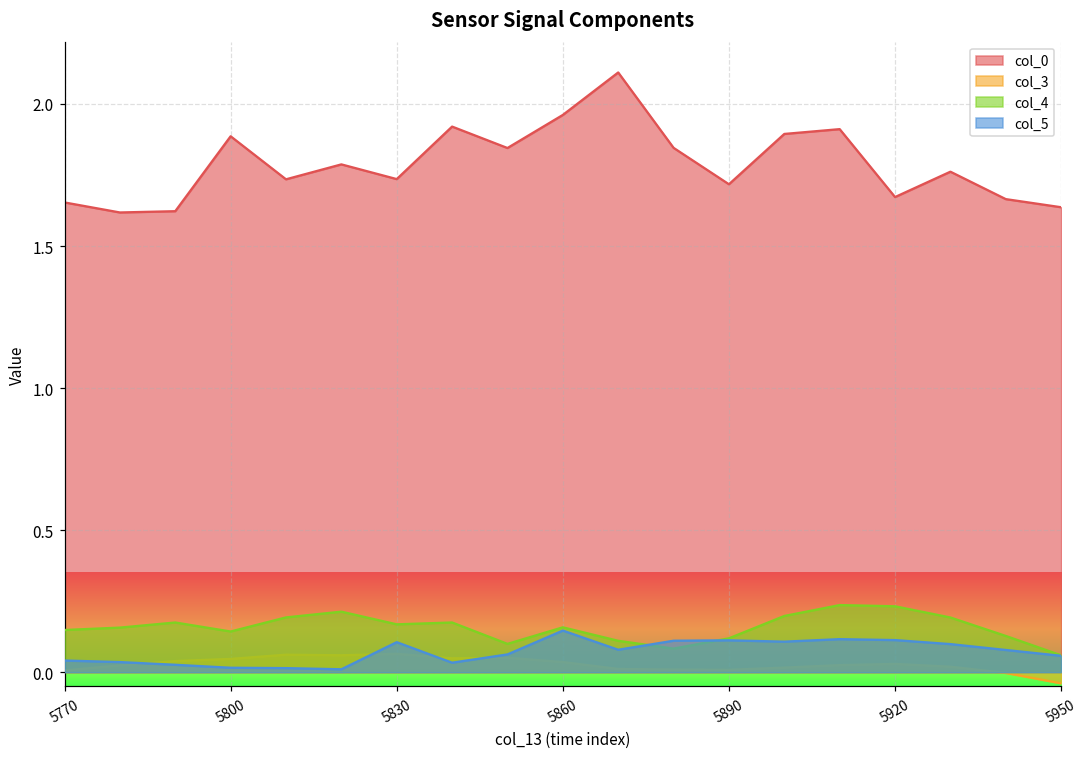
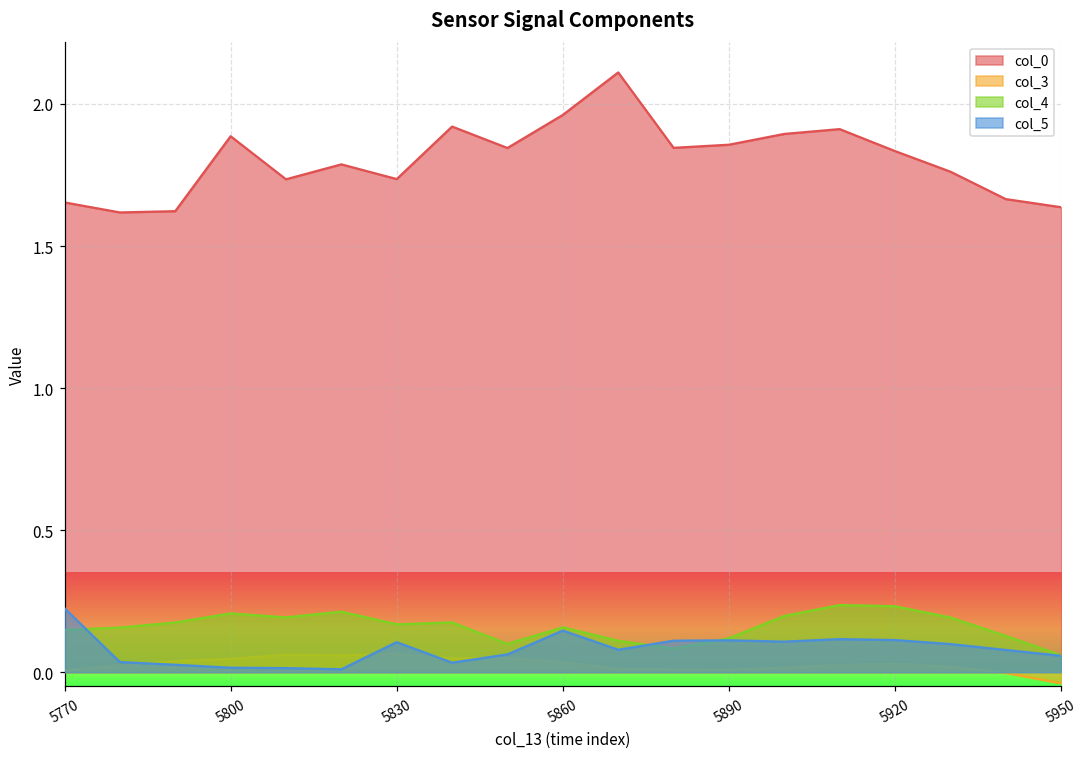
  {
    "col_0": {
      "5770": 1.65,
      "5800": 1.89,
      "5830": 1.74,
      "5860": 1.96,
-     "5890": 1.72,
-     "5920": 1.67,
+     "5890": 1.86,
+     "5920": 1.83,
      "5950": 1.64
    },
    "col_4": {
      "5770": 0.15,
-     "5800": 0.14,
+     "5800": 0.21,
      "5830": 0.17,
      "5860": 0.16,
      "5920": 0.23
    },
    "col_5": {
-     "5770": 0.04,
+     "5770": 0.22,
      "5800": 0.02,
      "5830": 0.11,
      "5860": 0.15,
      "5920": 0.11
    }
  }
